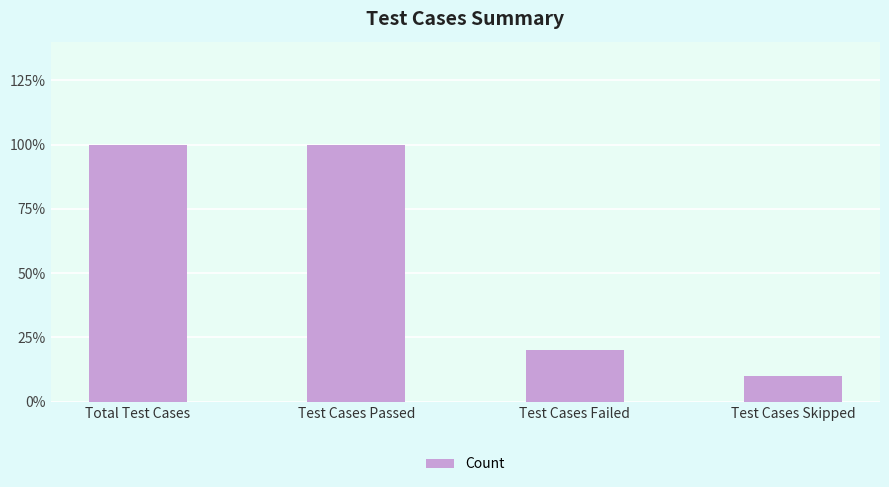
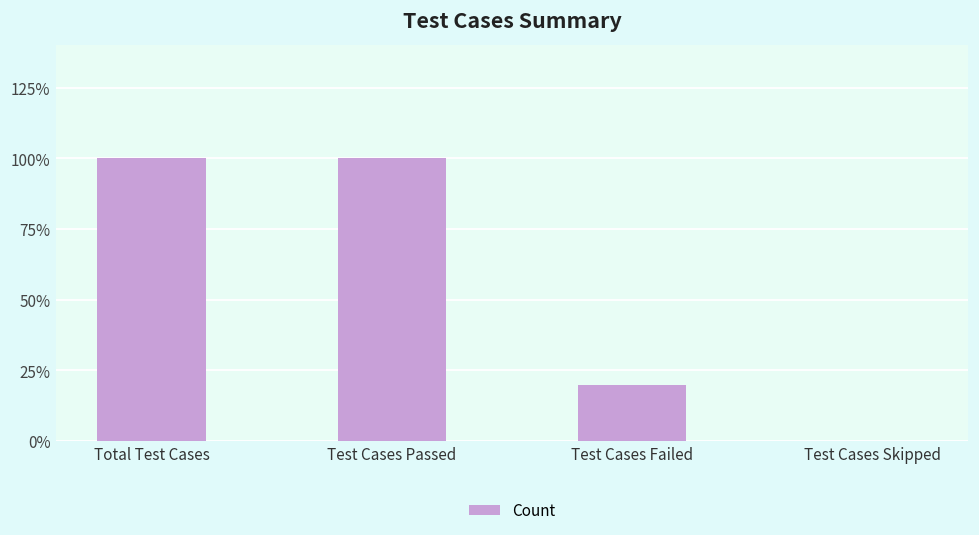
  {
    "Total Test Cases": "100%",
    "Test Cases Passed": "100%",
    "Test Cases Failed": "20%",
-   "Test Cases Skipped": "10%"
+   "Test Cases Skipped": "0%"
  }
